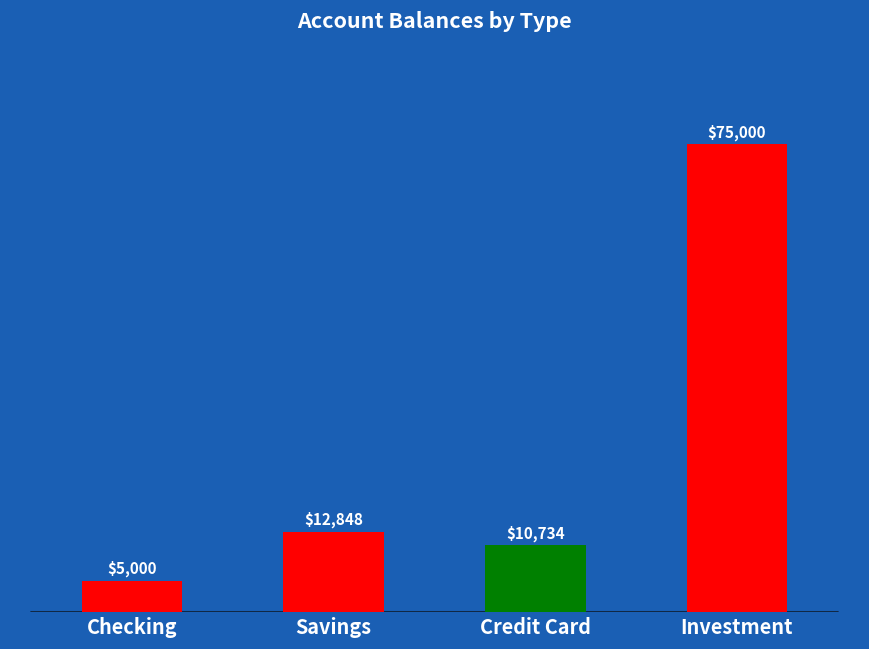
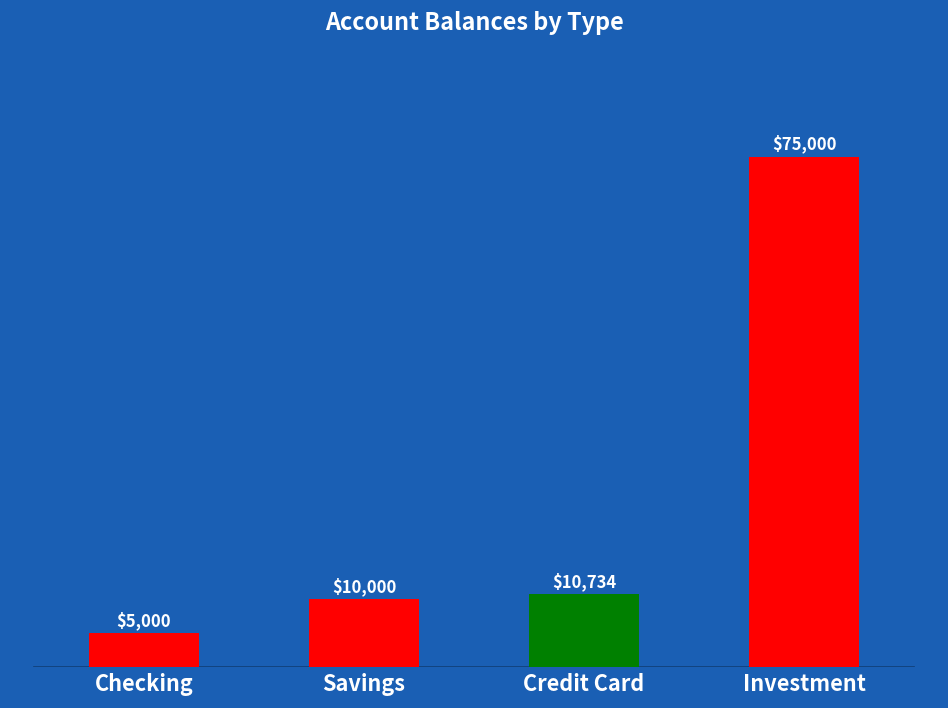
  {
    "Checking": "$5,000",
-   "Savings": "$12,848",
+   "Savings": "$10,000",
    "Credit Card": "$10,734",
    "Investment": "$75,000"
  }
